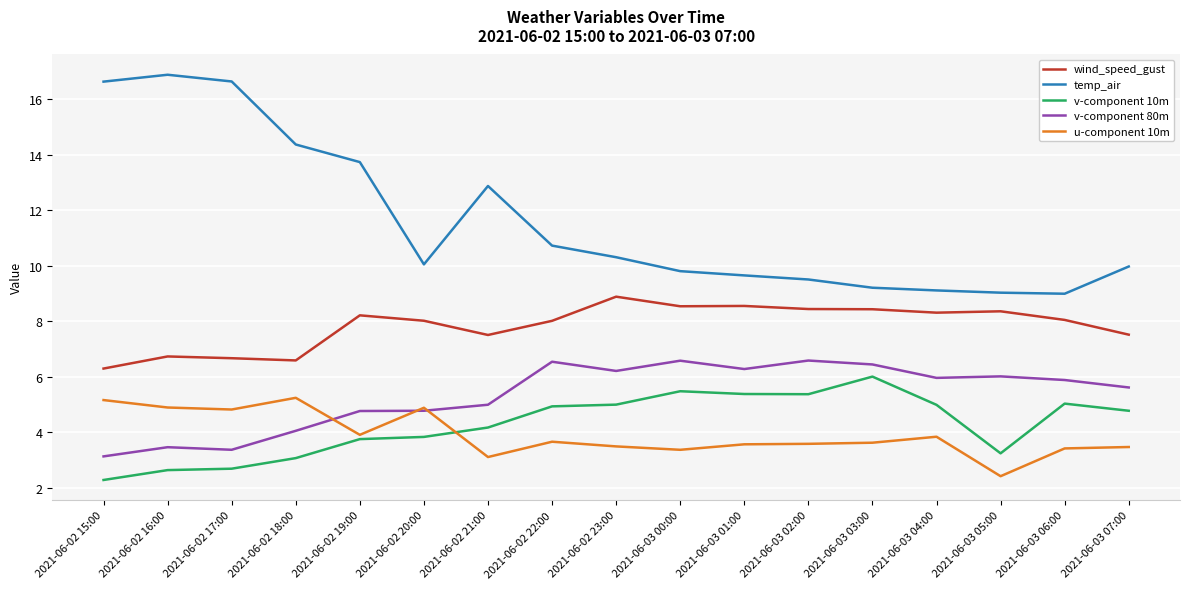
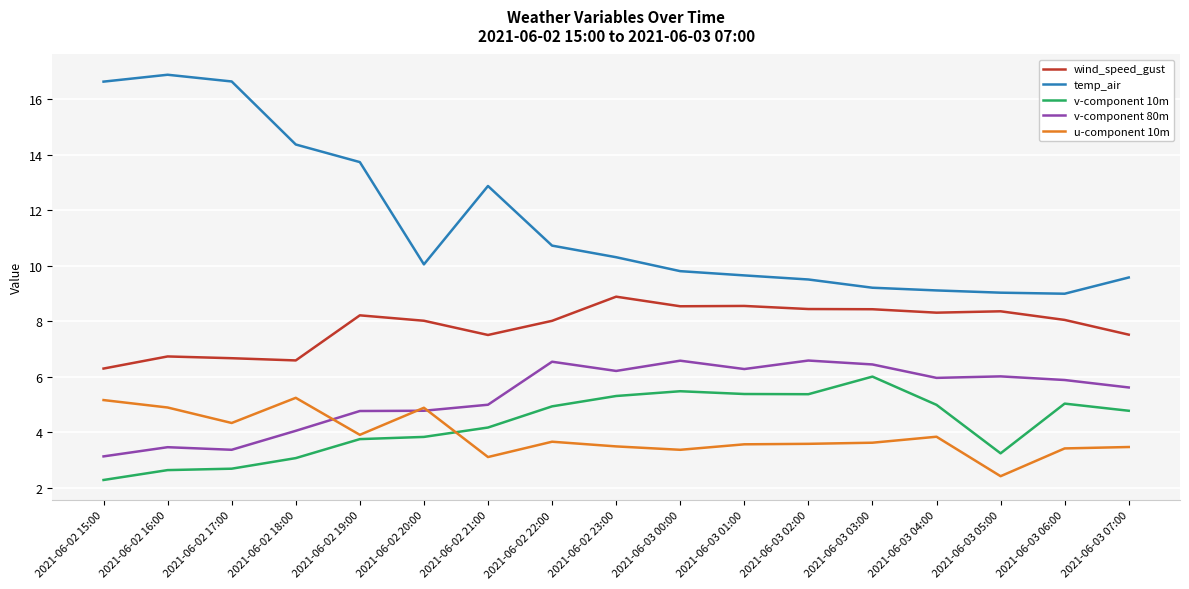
  {
    "wind_speed_gust": {
      "2021-06-02 15:00": 6.3,
      "2021-06-02 16:00": 6.7,
      "2021-06-02 17:00": 6.7,
      "2021-06-02 18:00": 6.6,
      "2021-06-02 19:00": 8.2,
      "2021-06-02 20:00": 8.0,
      "2021-06-02 21:00": 7.5,
      "2021-06-02 22:00": 8.0,
      "2021-06-02 23:00": 8.9,
      "2021-06-03 00:00": 8.5,
      "2021-06-03 01:00": 8.6,
      "2021-06-03 02:00": 8.4,
      "2021-06-03 03:00": 8.4,
      "2021-06-03 04:00": 8.3,
      "2021-06-03 05:00": 8.4,
      "2021-06-03 06:00": 8.1,
      "2021-06-03 07:00": 7.5
    },
    "temp_air": {
      "2021-06-02 15:00": 16.6,
      "2021-06-02 16:00": 16.9,
      "2021-06-02 17:00": 16.6,
      "2021-06-02 18:00": 14.4,
      "2021-06-02 19:00": 13.7,
      "2021-06-02 20:00": 10.1,
      "2021-06-02 21:00": 12.9,
      "2021-06-02 22:00": 10.7,
      "2021-06-02 23:00": 10.3,
      "2021-06-03 00:00": 9.8,
      "2021-06-03 01:00": 9.7,
      "2021-06-03 02:00": 9.5,
      "2021-06-03 03:00": 9.2,
      "2021-06-03 04:00": 9.1,
      "2021-06-03 05:00": 9.0,
      "2021-06-03 06:00": 9.0,
-     "2021-06-03 07:00": 10.0
+     "2021-06-03 07:00": 9.6
    },
    "v-component 10m": {
      "2021-06-02 15:00": 2.3,
      "2021-06-02 16:00": 2.6,
      "2021-06-02 17:00": 2.7,
      "2021-06-02 18:00": 3.1,
      "2021-06-02 19:00": 3.8,
      "2021-06-02 20:00": 3.8,
      "2021-06-02 21:00": 4.2,
      "2021-06-02 22:00": 4.9,
-     "2021-06-02 23:00": 5.0,
+     "2021-06-02 23:00": 5.3,
      "2021-06-03 00:00": 5.5,
      "2021-06-03 01:00": 5.4,
      "2021-06-03 02:00": 5.4,
      "2021-06-03 03:00": 6.0,
      "2021-06-03 04:00": 5.0,
      "2021-06-03 05:00": 3.2,
      "2021-06-03 06:00": 5.0,
      "2021-06-03 07:00": 4.8
    },
    "v-component 80m": {
      "2021-06-02 15:00": 3.1,
      "2021-06-02 16:00": 3.5,
      "2021-06-02 17:00": 3.4,
      "2021-06-02 18:00": 4.1,
      "2021-06-02 19:00": 4.8,
      "2021-06-02 20:00": 4.8,
      "2021-06-02 21:00": 5.0,
      "2021-06-02 22:00": 6.5,
      "2021-06-02 23:00": 6.2,
      "2021-06-03 00:00": 6.6,
      "2021-06-03 01:00": 6.3,
      "2021-06-03 02:00": 6.6,
      "2021-06-03 03:00": 6.4,
      "2021-06-03 04:00": 6.0,
      "2021-06-03 05:00": 6.0,
      "2021-06-03 06:00": 5.9,
      "2021-06-03 07:00": 5.6
    },
    "u-component 10m": {
      "2021-06-02 15:00": 5.2,
      "2021-06-02 16:00": 4.9,
-     "2021-06-02 17:00": 4.8,
+     "2021-06-02 17:00": 4.3,
      "2021-06-02 18:00": 5.2,
      "2021-06-02 19:00": 3.9,
      "2021-06-02 20:00": 4.9,
      "2021-06-02 21:00": 3.1,
      "2021-06-02 22:00": 3.7,
      "2021-06-02 23:00": 3.5,
      "2021-06-03 00:00": 3.4,
      "2021-06-03 01:00": 3.6,
      "2021-06-03 02:00": 3.6,
      "2021-06-03 03:00": 3.6,
      "2021-06-03 04:00": 3.8,
      "2021-06-03 05:00": 2.4,
      "2021-06-03 06:00": 3.4,
      "2021-06-03 07:00": 3.5
    }
  }
